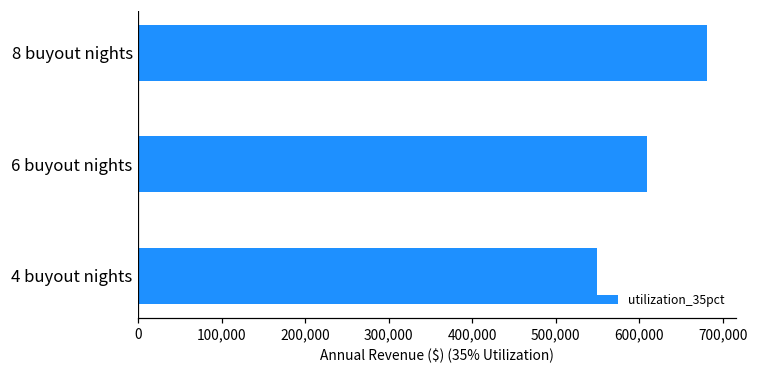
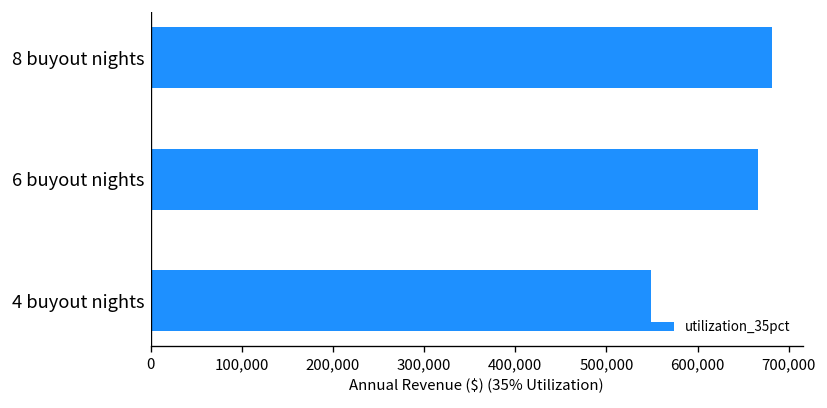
  {
    "8 buyout nights": "680,000",
-   "6 buyout nights": "610,000",
+   "6 buyout nights": "670,000",
    "4 buyout nights": "550,000"
  }
